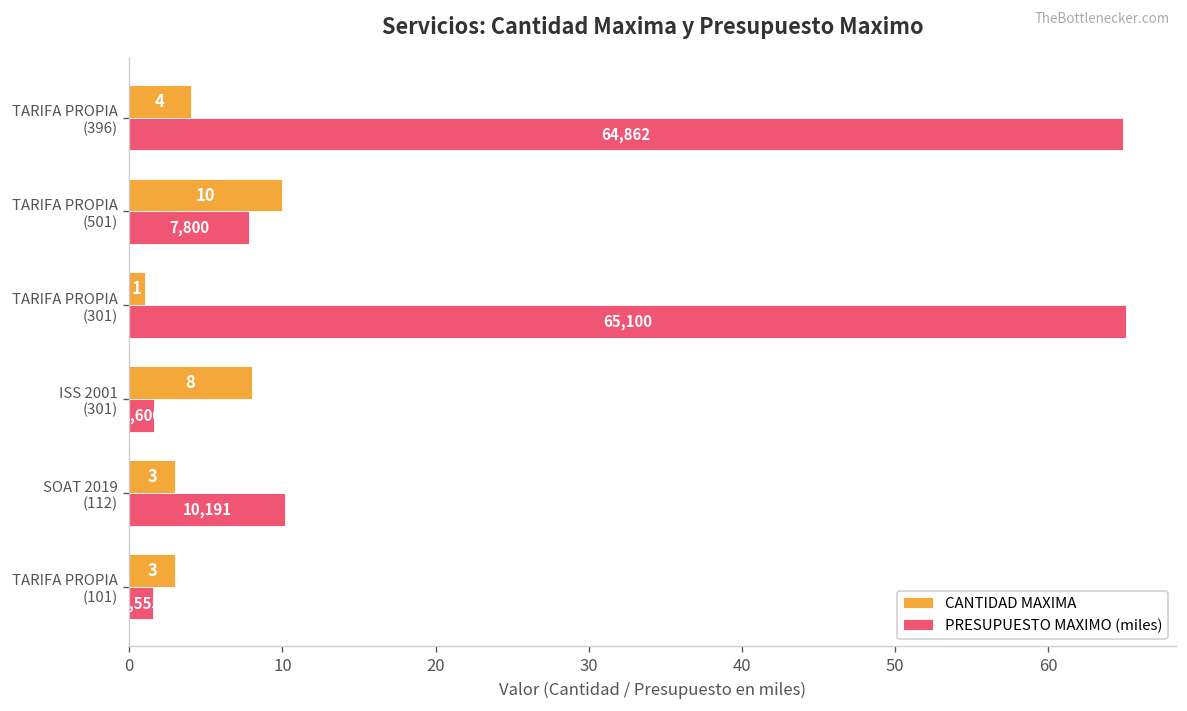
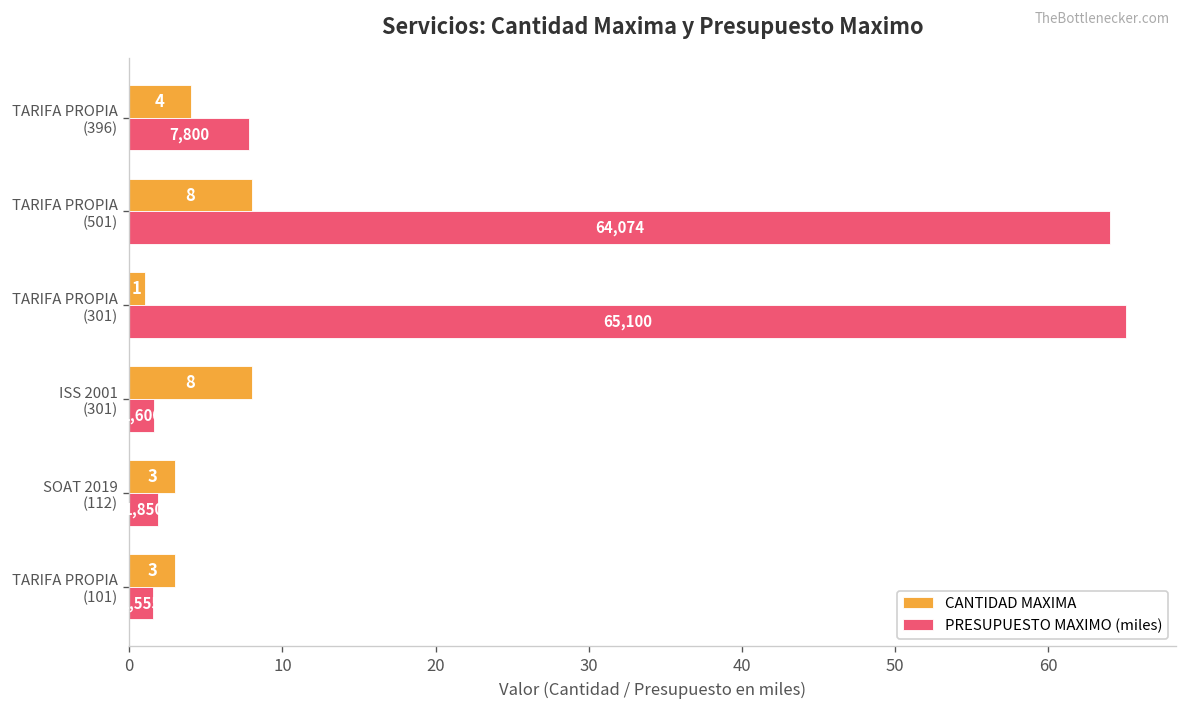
  {
    "CANTIDAD MAXIMA": {
      "TARIFA PROPIA (396)": "4",
-     "TARIFA PROPIA (501)": "10",
+     "TARIFA PROPIA (501)": "8",
      "TARIFA PROPIA (301)": "1",
      "ISS 2001 (301)": "8",
      "SOAT 2019 (112)": "3",
      "TARIFA PROPIA (101)": "3"
    },
    "PRESUPUESTO MAXIMO (miles)": {
-     "TARIFA PROPIA (396)": "64,862",
-     "TARIFA PROPIA (501)": "7,800",
-     "SOAT 2019 (112)": "10,191"
+     "TARIFA PROPIA (396)": "7,800",
+     "TARIFA PROPIA (501)": "64,074",
+     "SOAT 2019 (112)": "1,850"
    }
  }
